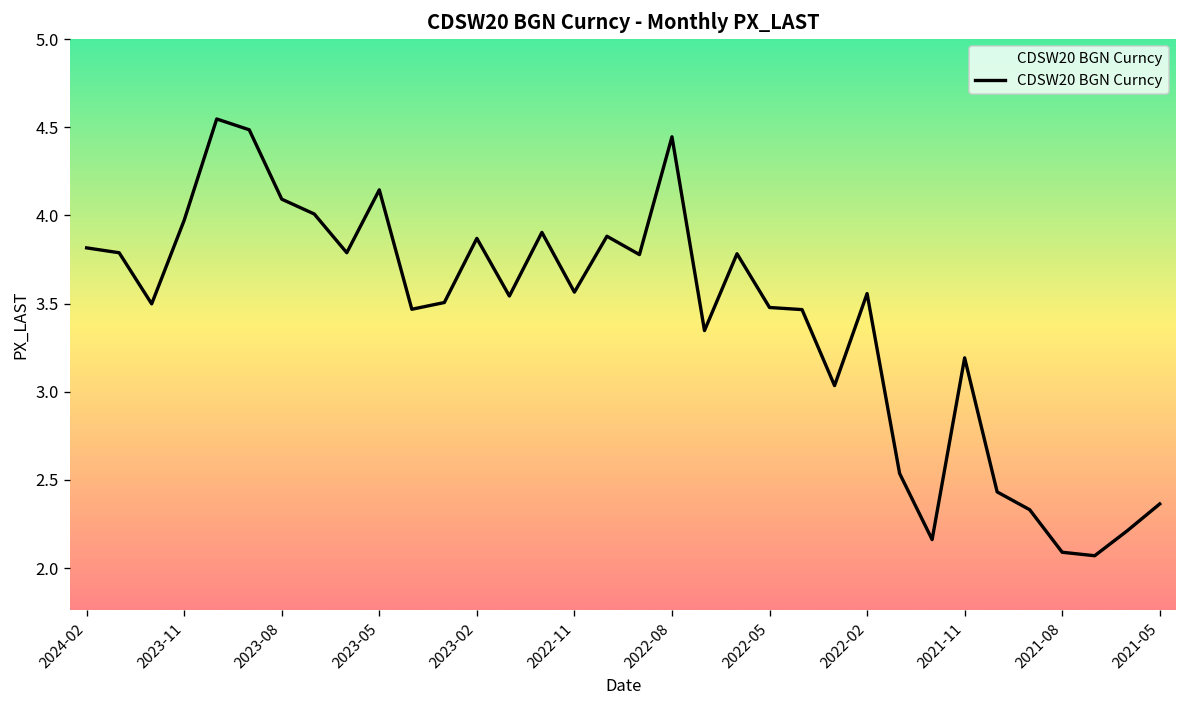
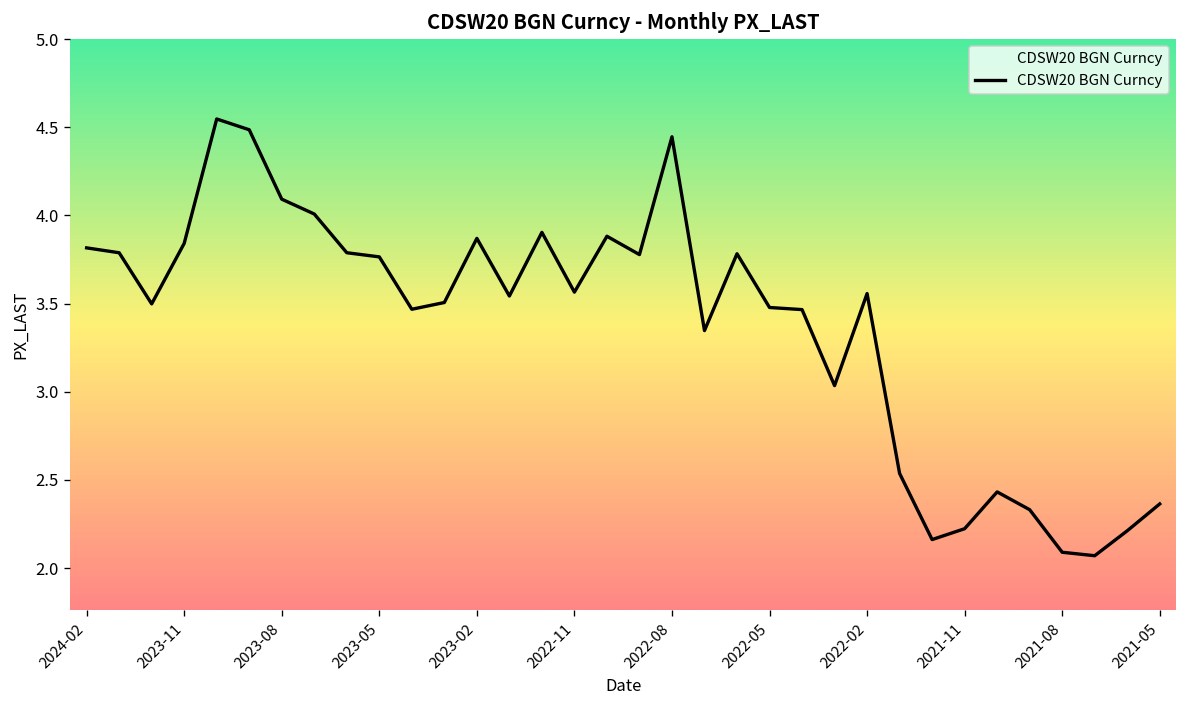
  {
    "2024-02": 3.82,
-   "2023-11": 3.97,
+   "2023-11": 3.84,
    "2023-08": 4.09,
-   "2023-05": 4.15,
+   "2023-05": 3.77,
    "2023-02": 3.87,
    "2022-11": 3.57,
    "2022-08": 4.45,
    "2022-05": 3.48,
    "2022-02": 3.56,
-   "2021-11": 3.19,
+   "2021-11": 2.22,
    "2021-08": 2.09,
    "2021-05": 2.36
  }
